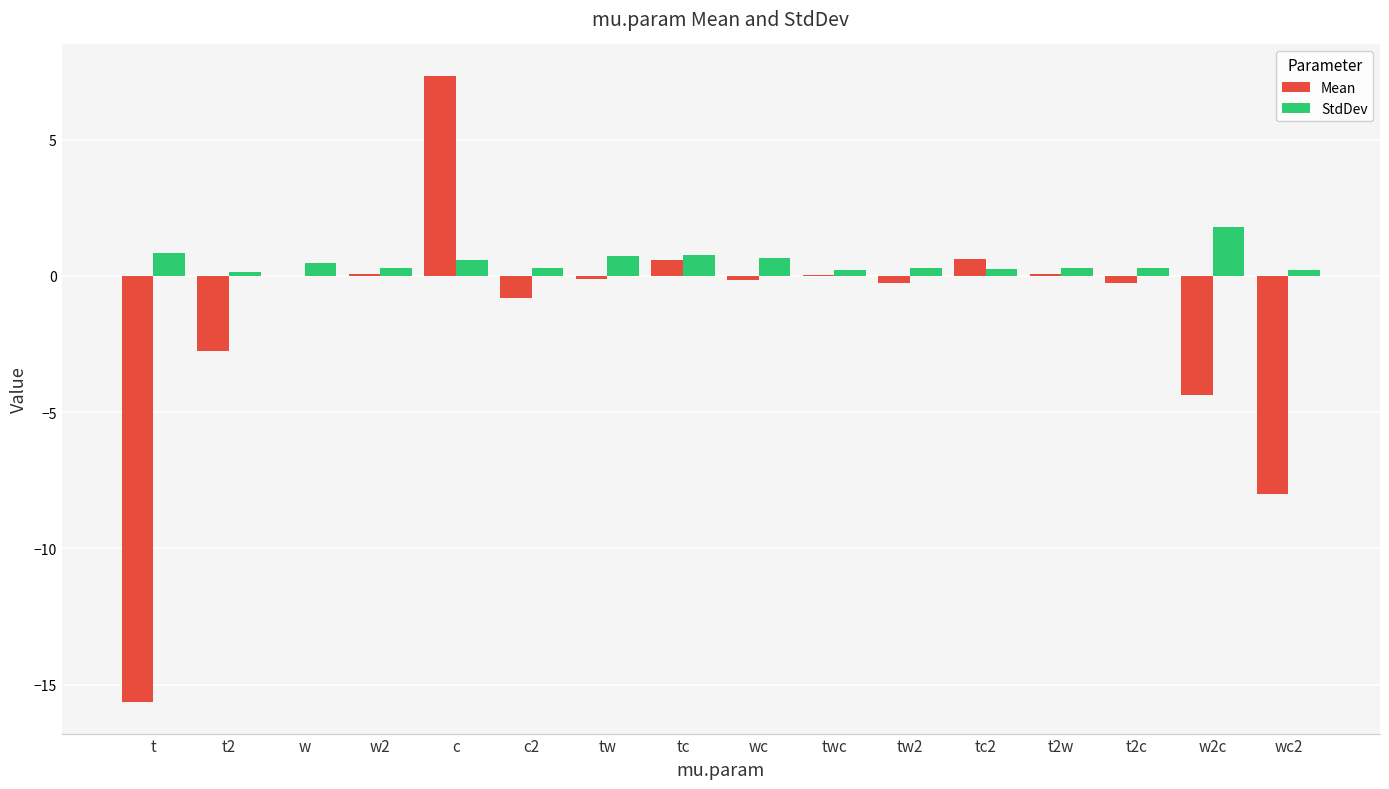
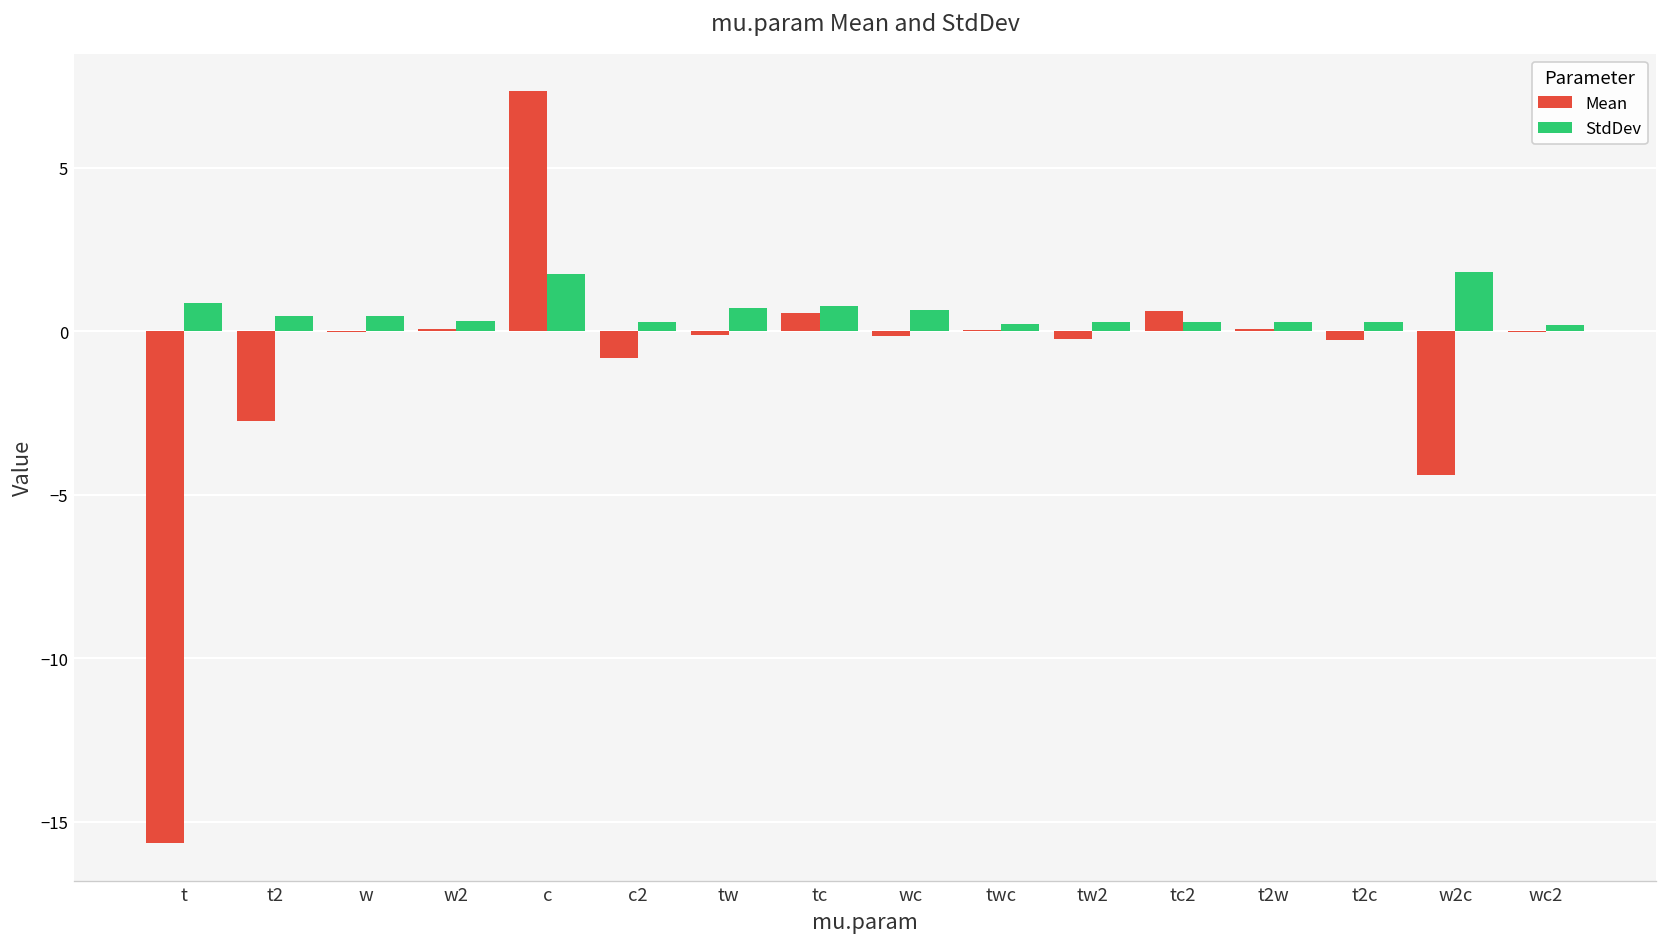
  {
    "Mean": {
      "t": -15.6,
      "t2": -2.7,
      "c": 7.3,
      "c2": -0.8,
      "tw": -0.1,
      "tc": 0.6,
      "wc": -0.1,
      "tw2": -0.2,
      "tc2": 0.6,
      "t2c": -0.3,
      "w2c": -4.4,
-     "wc2": -8.0
+     "wc2": 0.0
    },
    "StdDev": {
      "t": 0.8,
-     "t2": 0.1,
+     "t2": 0.5,
      "w": 0.5,
      "w2": 0.3,
-     "c": 0.6,
+     "c": 1.8,
      "c2": 0.3,
      "tw": 0.7,
      "tc": 0.8,
      "wc": 0.7,
      "twc": 0.2,
      "tw2": 0.3,
      "tc2": 0.3,
      "t2w": 0.3,
      "t2c": 0.3,
      "w2c": 1.8,
      "wc2": 0.2
    }
  }
